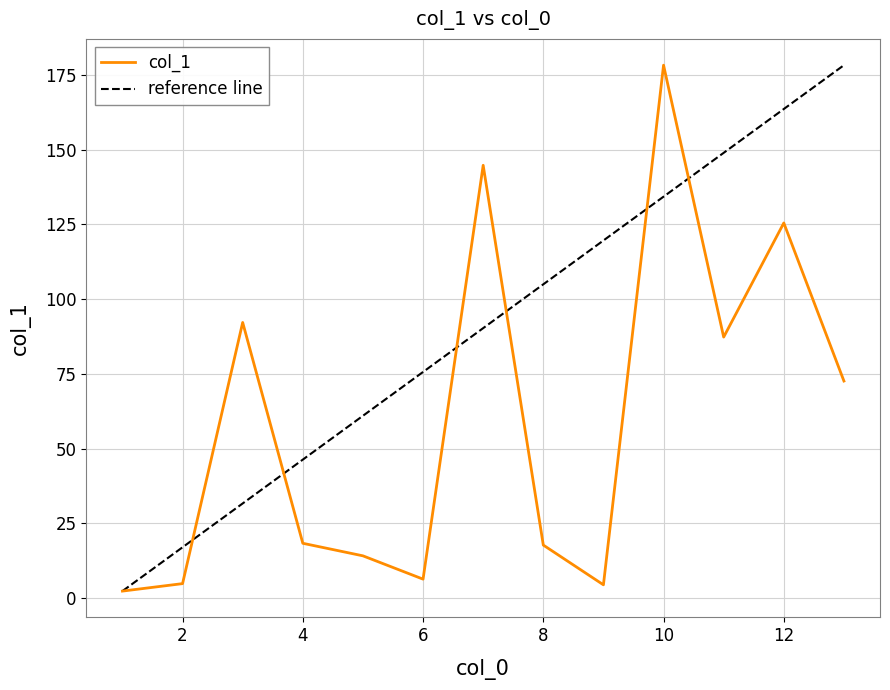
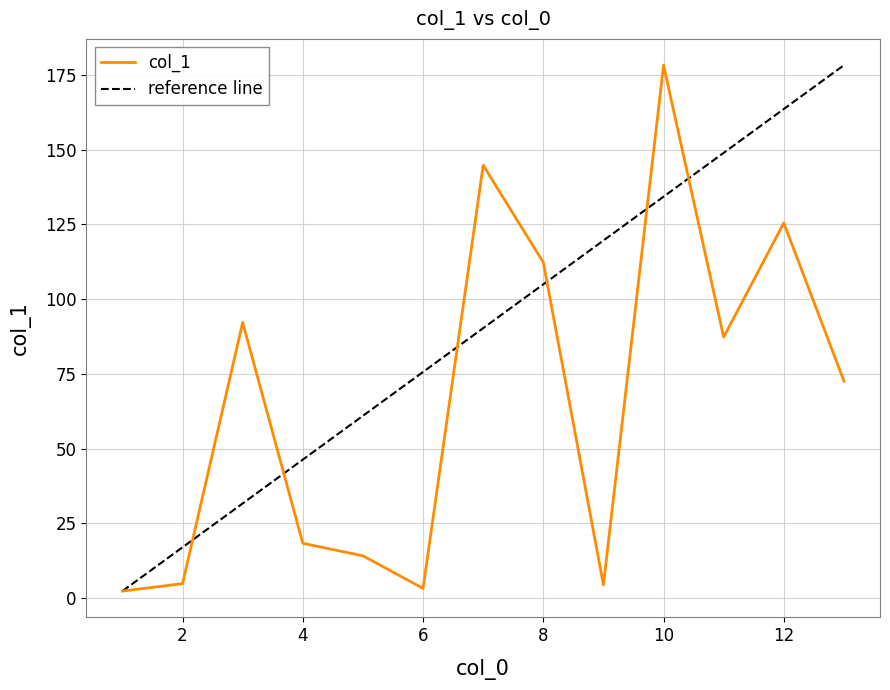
  {
    "col_1": {
      "2": 5,
      "4": 18,
-     "6": 6,
-     "8": 18,
+     "6": 3,
+     "8": 112,
      "10": 178,
      "12": 126
    }
  }
